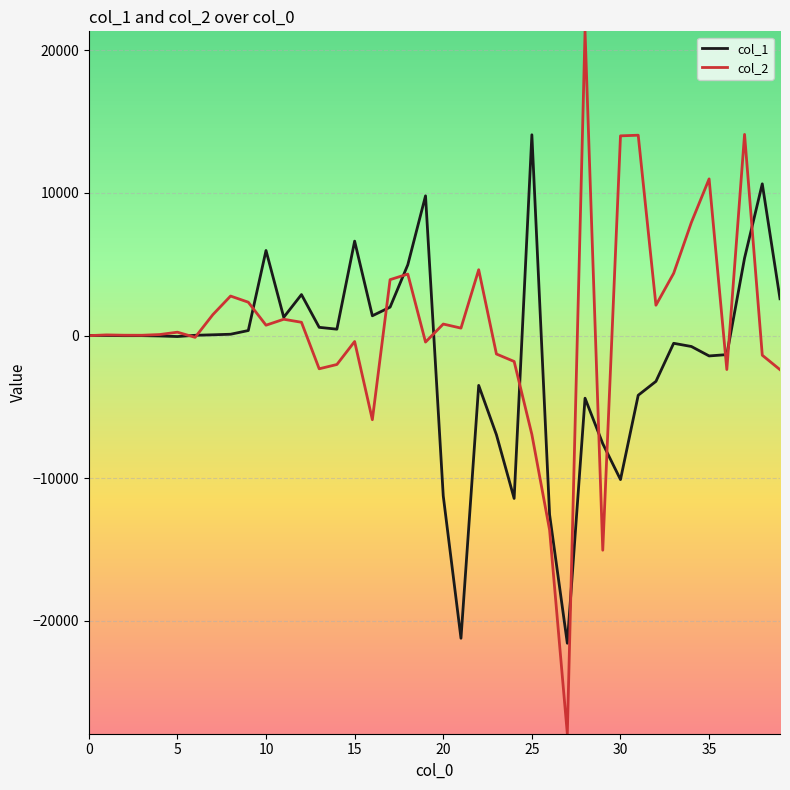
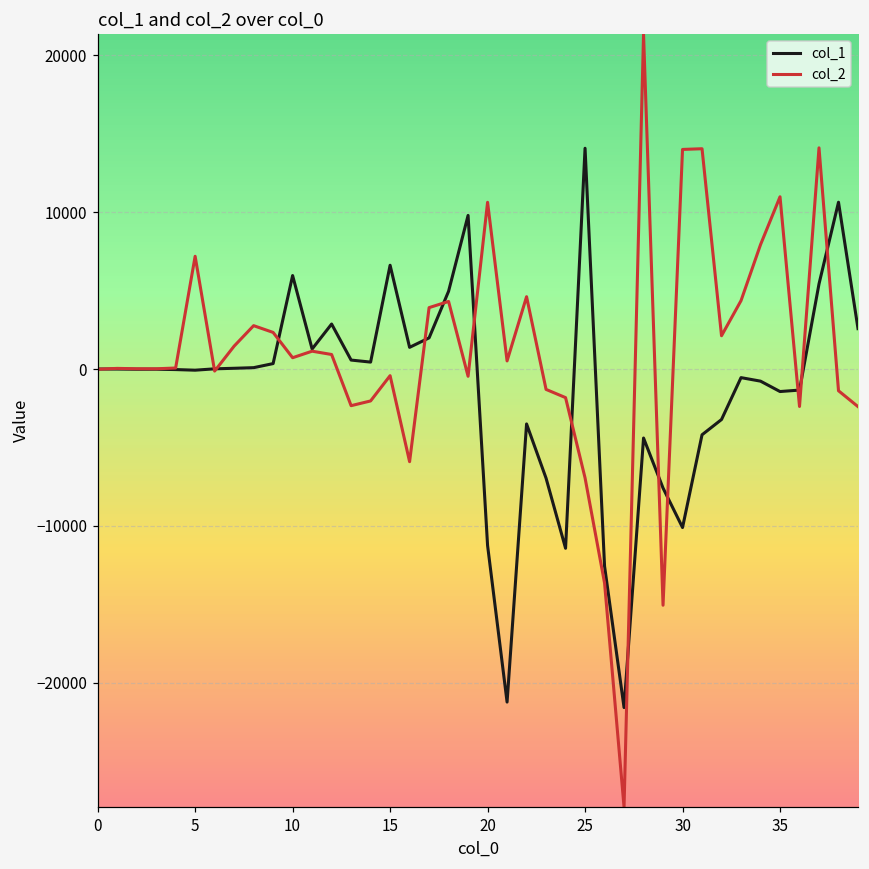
  {
    "col_1": {
      "5": -100,
      "10": 6000,
      "15": 6600,
      "20": -11200,
      "25": 14100,
      "30": -10100,
      "35": -1400
    },
    "col_2": {
-     "5": 200,
+     "5": 7200,
      "10": 700,
      "15": -400,
-     "20": 800,
+     "20": 10600,
      "25": -6900,
      "30": 14000,
      "35": 11000
    }
  }
